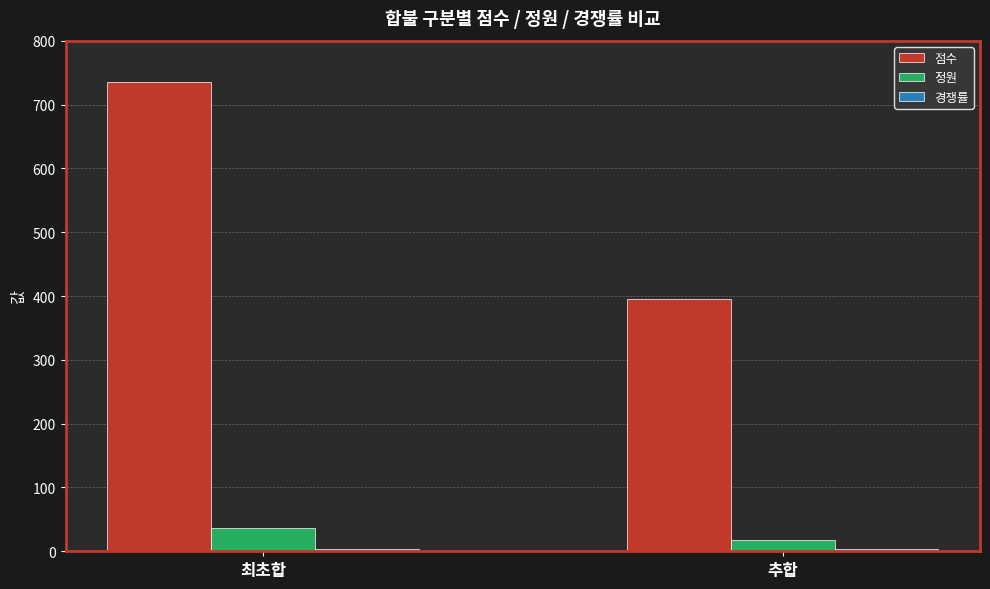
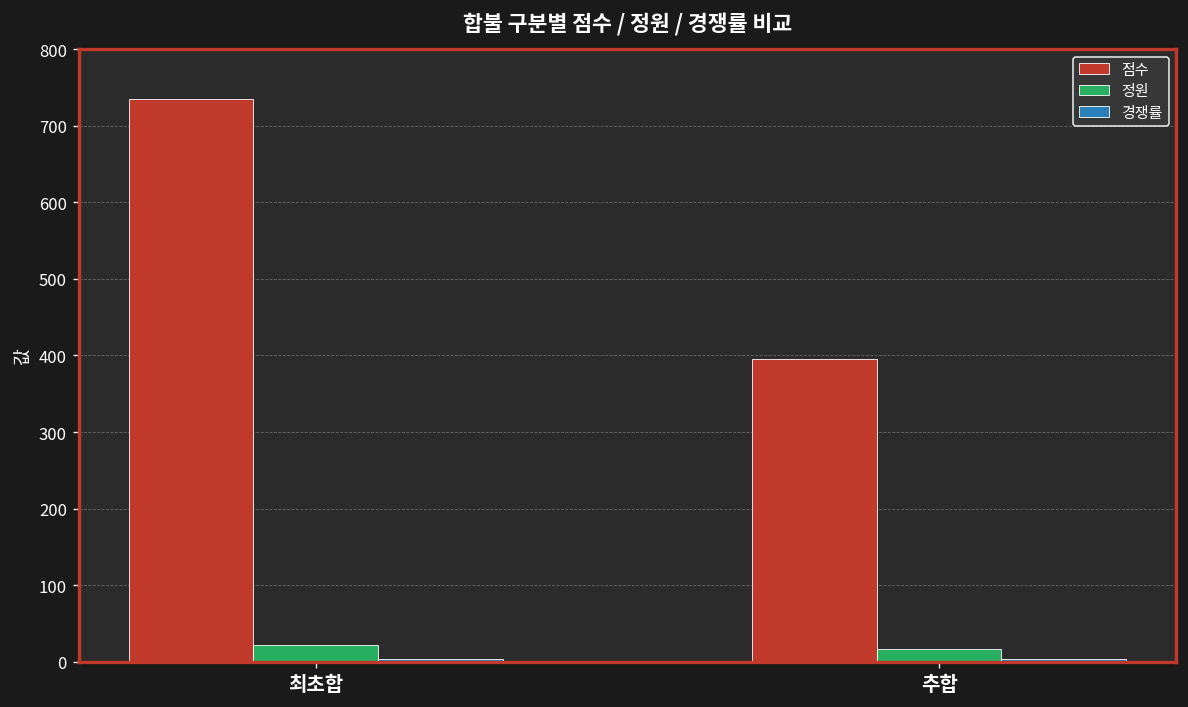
  {
    "점수": {
      "최초합": 740,
      "추합": 400
    },
    "정원": {
-     "최초합": 40,
+     "최초합": 20,
      "추합": 20
    }
  }
